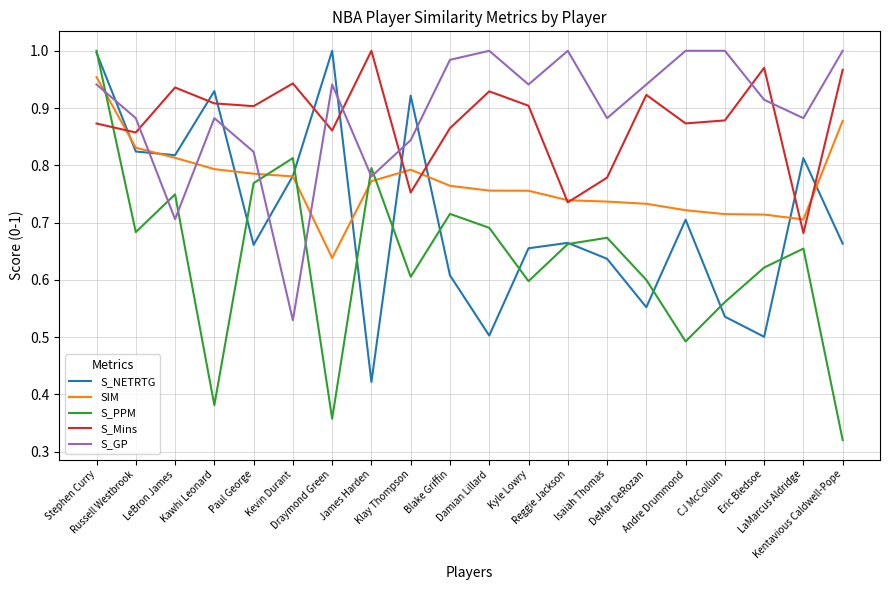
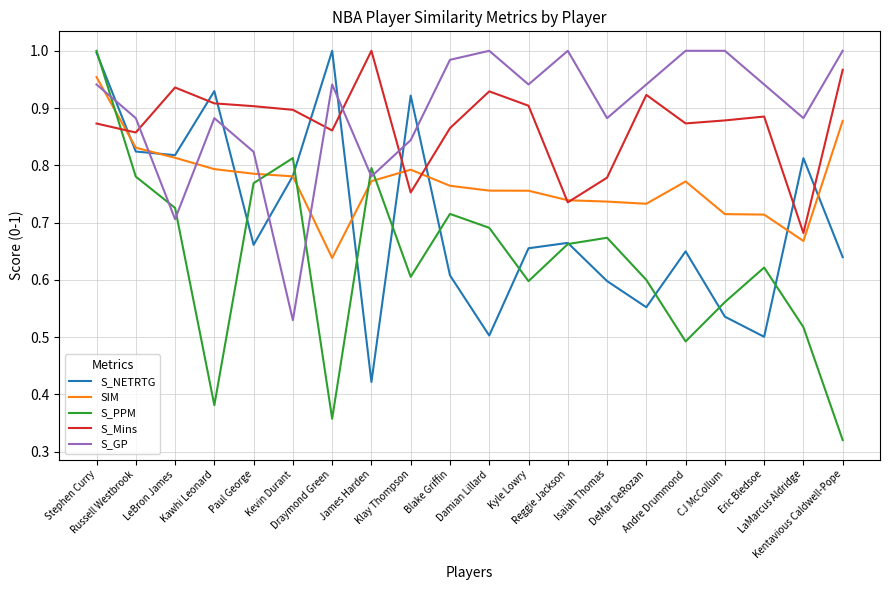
  {
    "S_NETRTG": {
      "Russell Westbrook": 0.82,
      "LeBron James": 0.82,
      "Kawhi Leonard": 0.93,
      "Paul George": 0.66,
      "Draymond Green": 1.00,
      "James Harden": 0.42,
      "Klay Thompson": 0.92,
      "Blake Griffin": 0.61,
      "Damian Lillard": 0.50,
      "Kyle Lowry": 0.66,
-     "Isaiah Thomas": 0.64,
+     "Isaiah Thomas": 0.60,
      "DeMar DeRozan": 0.55,
-     "Andre Drummond": 0.70,
+     "Andre Drummond": 0.65,
      "CJ McCollum": 0.54,
      "Eric Bledsoe": 0.50,
      "LaMarcus Aldridge": 0.81,
-     "Kentavious Caldwell-Pope": 0.66
+     "Kentavious Caldwell-Pope": 0.64
    },
    "SIM": {
      "Stephen Curry": 0.95,
      "Russell Westbrook": 0.83,
      "LeBron James": 0.81,
      "Kawhi Leonard": 0.79,
      "Paul George": 0.79,
      "Draymond Green": 0.64,
      "James Harden": 0.77,
      "Klay Thompson": 0.79,
      "Blake Griffin": 0.76,
      "Damian Lillard": 0.76,
      "Kyle Lowry": 0.76,
      "Isaiah Thomas": 0.74,
      "DeMar DeRozan": 0.73,
-     "Andre Drummond": 0.72,
+     "Andre Drummond": 0.77,
      "CJ McCollum": 0.71,
      "Eric Bledsoe": 0.71,
-     "LaMarcus Aldridge": 0.71,
+     "LaMarcus Aldridge": 0.67,
      "Kentavious Caldwell-Pope": 0.88
    },
    "S_PPM": {
-     "Russell Westbrook": 0.68,
-     "LeBron James": 0.75,
+     "Russell Westbrook": 0.78,
+     "LeBron James": 0.73,
      "Kawhi Leonard": 0.38,
      "Paul George": 0.77,
      "Kevin Durant": 0.81,
      "Draymond Green": 0.36,
      "James Harden": 0.80,
      "Klay Thompson": 0.61,
      "Blake Griffin": 0.72,
      "Damian Lillard": 0.69,
      "Kyle Lowry": 0.60,
      "Isaiah Thomas": 0.67,
      "DeMar DeRozan": 0.60,
      "Andre Drummond": 0.49,
      "CJ McCollum": 0.56,
      "Eric Bledsoe": 0.62,
-     "LaMarcus Aldridge": 0.65,
+     "LaMarcus Aldridge": 0.52,
      "Kentavious Caldwell-Pope": 0.32
    },
    "S_Mins": {
      "Stephen Curry": 0.87,
      "Russell Westbrook": 0.86,
      "LeBron James": 0.94,
      "Kawhi Leonard": 0.91,
      "Paul George": 0.90,
-     "Kevin Durant": 0.94,
+     "Kevin Durant": 0.90,
      "Draymond Green": 0.86,
      "James Harden": 1.00,
      "Klay Thompson": 0.75,
      "Blake Griffin": 0.86,
      "Damian Lillard": 0.93,
      "Kyle Lowry": 0.90,
      "Isaiah Thomas": 0.78,
      "DeMar DeRozan": 0.92,
      "Andre Drummond": 0.87,
      "CJ McCollum": 0.88,
-     "Eric Bledsoe": 0.97,
+     "Eric Bledsoe": 0.89,
      "LaMarcus Aldridge": 0.68,
      "Kentavious Caldwell-Pope": 0.97
    },
    "S_GP": {
      "Stephen Curry": 0.94,
      "Russell Westbrook": 0.88,
      "LeBron James": 0.71,
      "Kawhi Leonard": 0.88,
      "Paul George": 0.82,
      "Kevin Durant": 0.53,
      "Draymond Green": 0.94,
      "James Harden": 0.78,
      "Klay Thompson": 0.84,
      "Blake Griffin": 0.98,
      "Damian Lillard": 1.00,
      "Kyle Lowry": 0.94,
      "Reggie Jackson": 1.00,
      "Isaiah Thomas": 0.88,
      "DeMar DeRozan": 0.94,
      "Andre Drummond": 1.00,
      "CJ McCollum": 1.00,
-     "Eric Bledsoe": 0.91,
+     "Eric Bledsoe": 0.94,
      "LaMarcus Aldridge": 0.88,
      "Kentavious Caldwell-Pope": 1.00
    }
  }
